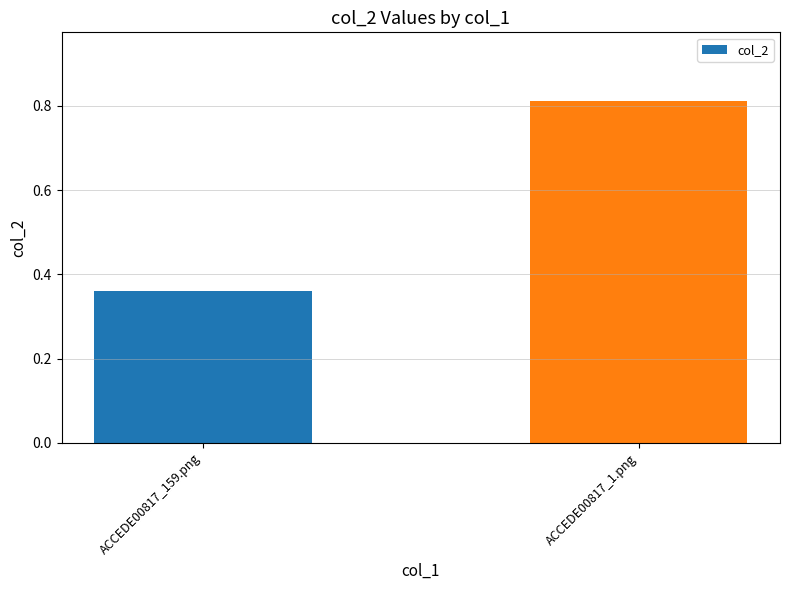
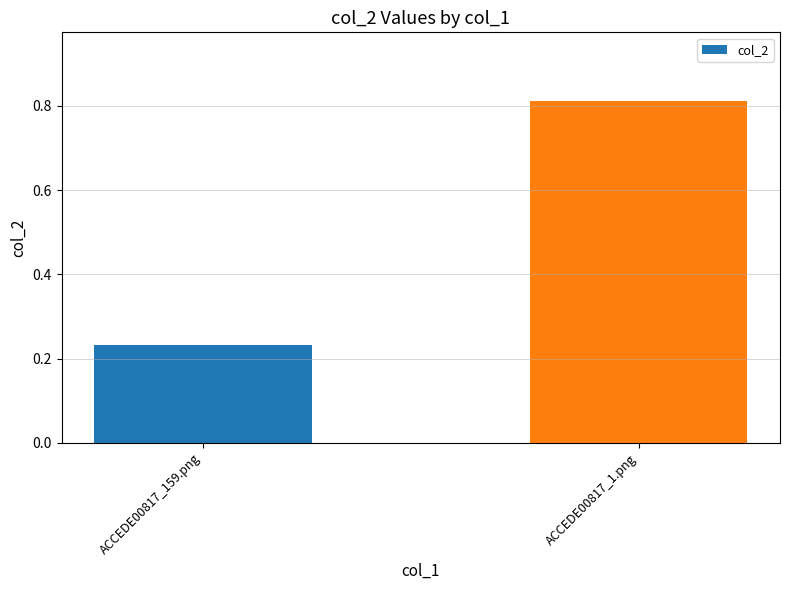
  {
-   "ACCEDE00817_159.png": 0.36,
+   "ACCEDE00817_159.png": 0.23,
    "ACCEDE00817_1.png": 0.81
  }
